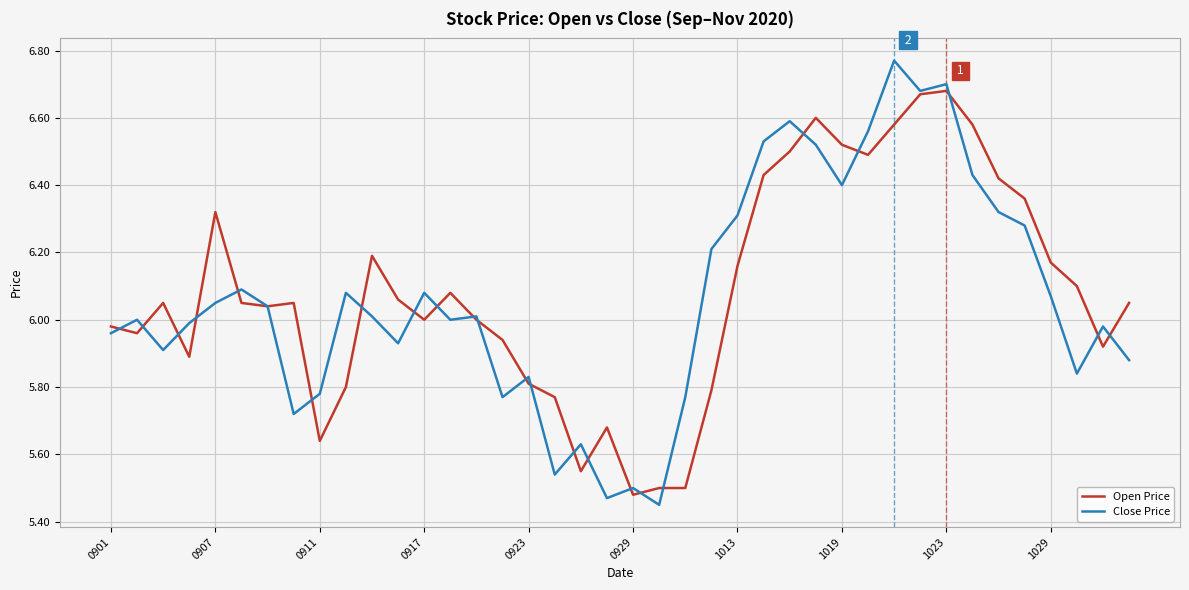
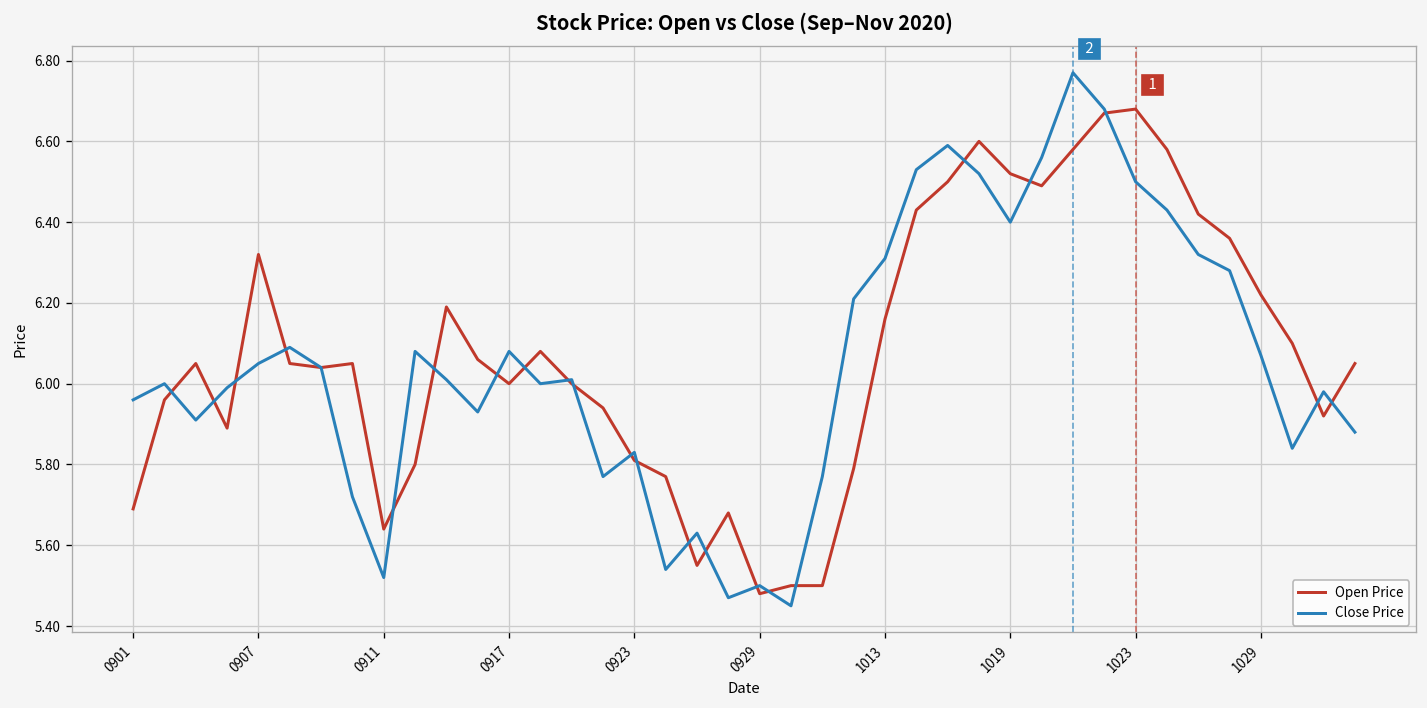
  {
    "Open Price": {
-     "0901": 5.98,
+     "0901": 5.69,
      "0907": 6.32,
      "0911": 5.64,
      "0917": 6.00,
      "0923": 5.81,
      "0929": 5.48,
      "1013": 6.16,
      "1019": 6.52,
      "1023": 6.68,
-     "1029": 6.17
+     "1029": 6.22
    },
    "Close Price": {
      "0901": 5.96,
      "0907": 6.05,
-     "0911": 5.78,
+     "0911": 5.52,
      "0917": 6.08,
      "0923": 5.83,
      "0929": 5.50,
      "1013": 6.31,
      "1019": 6.40,
-     "1023": 6.7,
+     "1023": 6.5,
      "1029": 6.07
    }
  }
